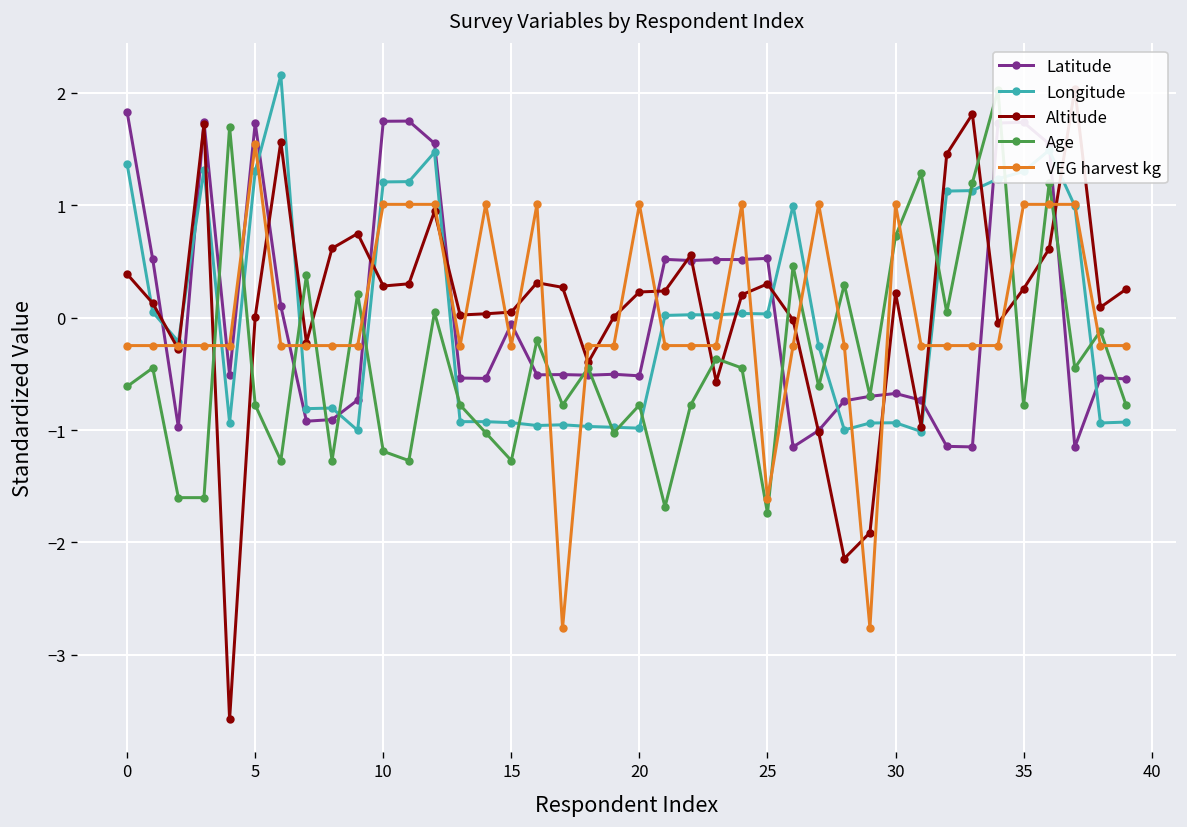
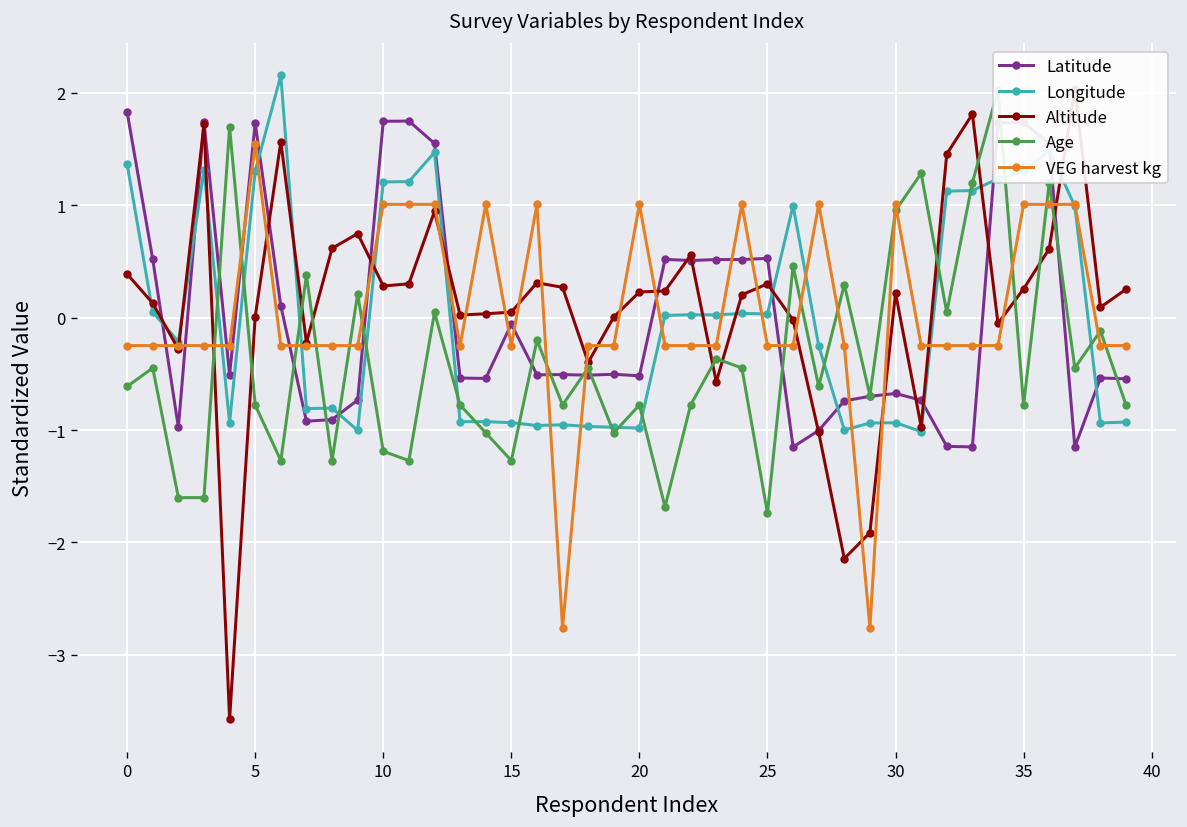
  {
    "Latitude": {
      "0": 1.8,
      "5": 1.7,
      "10": 1.7,
      "15": -0.1,
      "20": -0.5,
      "25": 0.5,
      "30": -0.7
    },
    "Longitude": {
      "0": 1.4,
      "5": 1.3,
      "10": 1.2,
      "15": -0.9,
      "20": -1.0,
      "25": 0.0,
      "30": -0.9
    },
    "Altitude": {
      "0": 0.4,
      "5": 0.0,
      "10": 0.3,
      "15": 0.0,
      "20": 0.2,
      "25": 0.3,
      "30": 0.2,
      "35": 0.3
    },
    "Age": {
      "0": -0.6,
      "5": -0.8,
      "10": -1.2,
      "15": -1.3,
      "20": -0.8,
      "25": -1.7,
-     "30": 0.7,
+     "30": 1.0,
      "35": -0.8
    },
    "VEG harvest kg": {
      "0": -0.2,
      "5": 1.5,
      "10": 1.0,
      "15": -0.2,
      "20": 1.0,
-     "25": -1.6,
+     "25": -0.2,
      "30": 1.0,
      "35": 1.0
    }
  }
